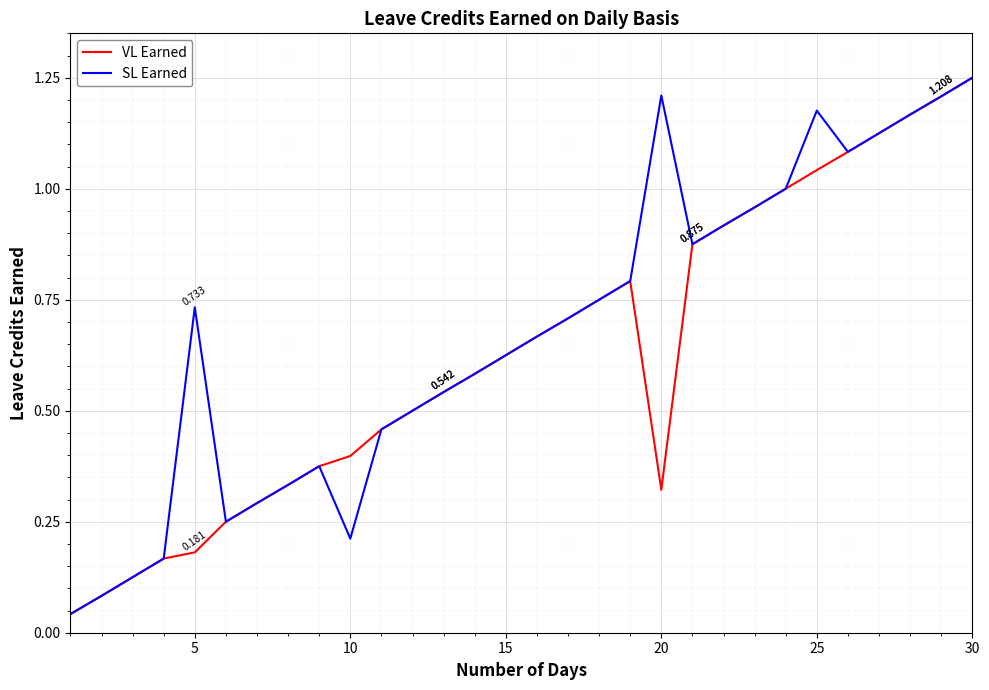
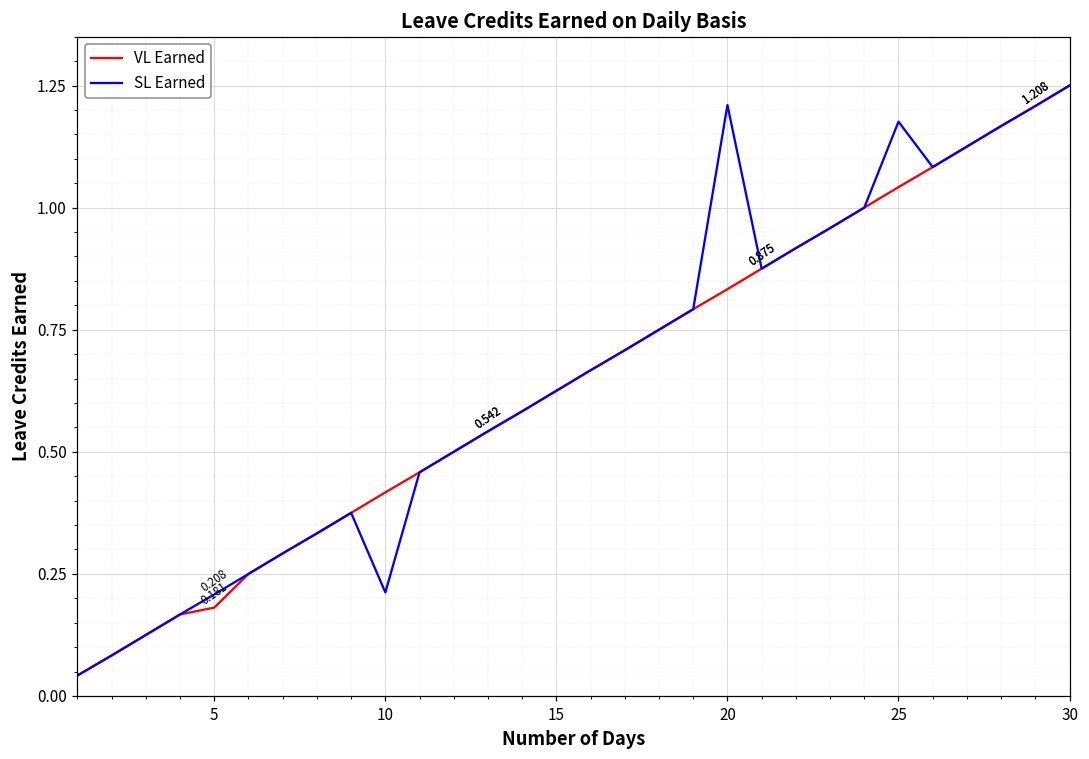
  {
    "VL Earned": {
-     "10": 0.40,
-     "20": 0.32,
+     "10": 0.42,
+     "20": 0.83,
      "25": 1.04
    },
    "SL Earned": {
-     "5": 0.733
+     "5": 0.208
    }
  }
